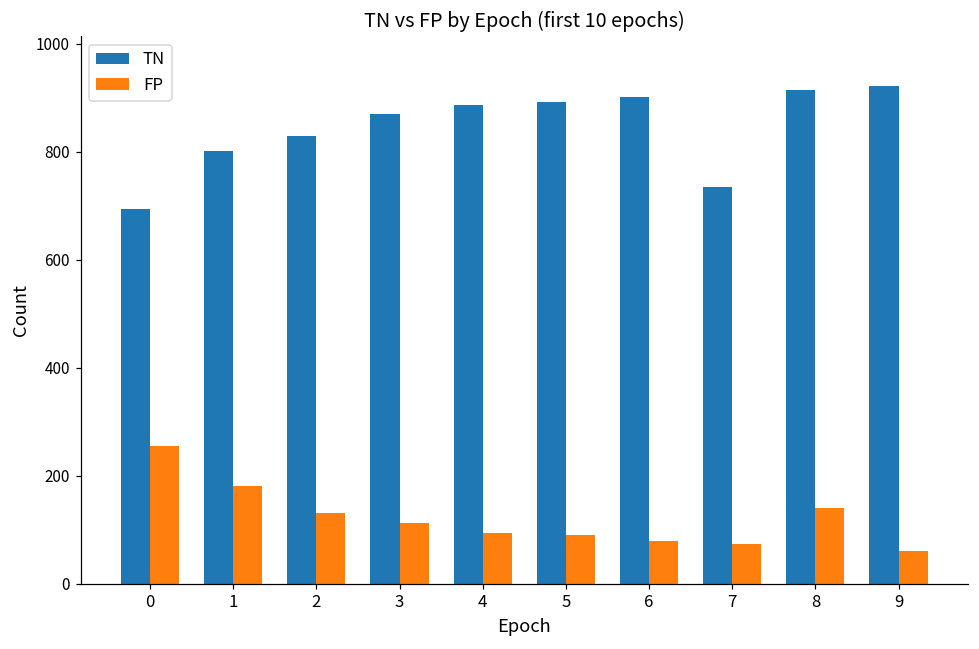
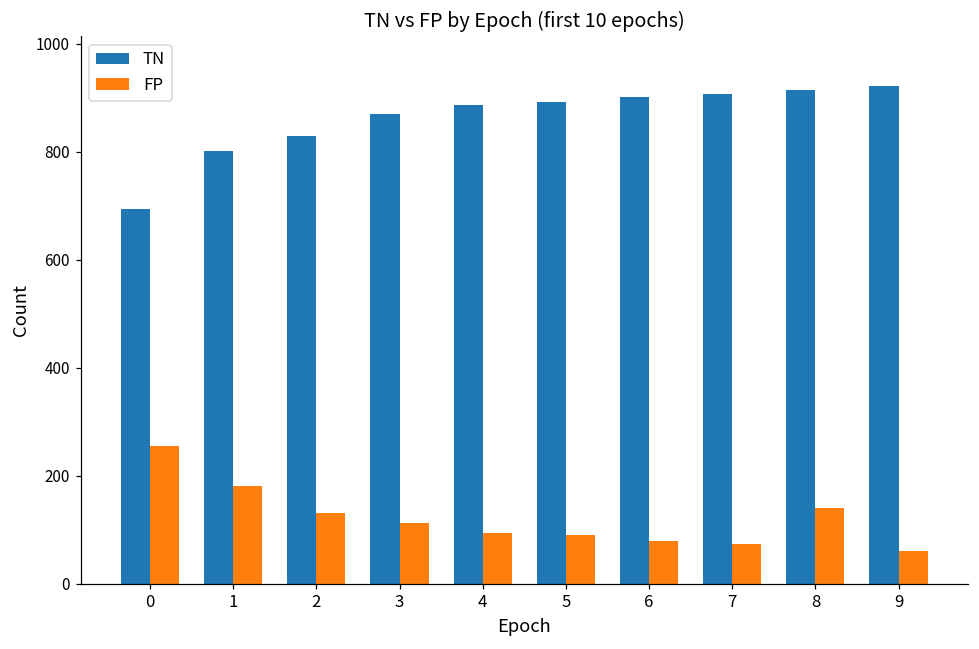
  {
    "TN": {
      "0": 690,
      "1": 800,
      "2": 830,
      "3": 870,
      "4": 890,
      "5": 890,
      "6": 900,
-     "7": 740,
+     "7": 910,
      "8": 910,
      "9": 920
    },
    "FP": {
      "0": 260,
      "1": 180,
      "2": 130,
      "3": 110,
      "4": 100,
      "5": 90,
      "6": 80,
      "7": 70,
      "8": 140,
      "9": 60
    }
  }
